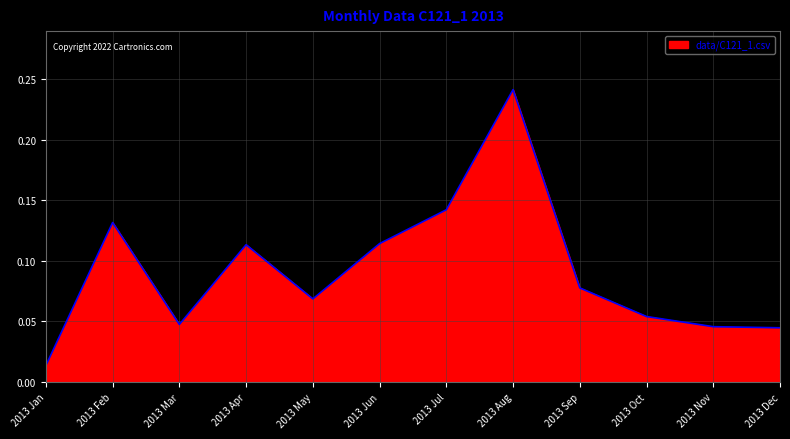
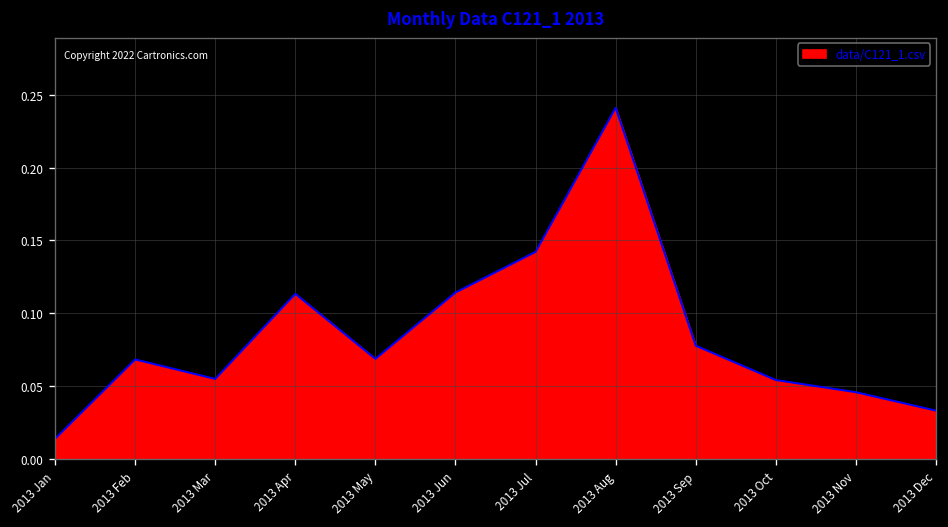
  {
    "2013 Jan": 0.014,
-   "2013 Feb": 0.132,
-   "2013 Mar": 0.048,
+   "2013 Feb": 0.068,
+   "2013 Mar": 0.055,
    "2013 Apr": 0.113,
    "2013 May": 0.069,
    "2013 Jun": 0.114,
    "2013 Jul": 0.142,
    "2013 Aug": 0.241,
    "2013 Sep": 0.078,
    "2013 Oct": 0.054,
    "2013 Nov": 0.046,
-   "2013 Dec": 0.045
+   "2013 Dec": 0.033
  }
